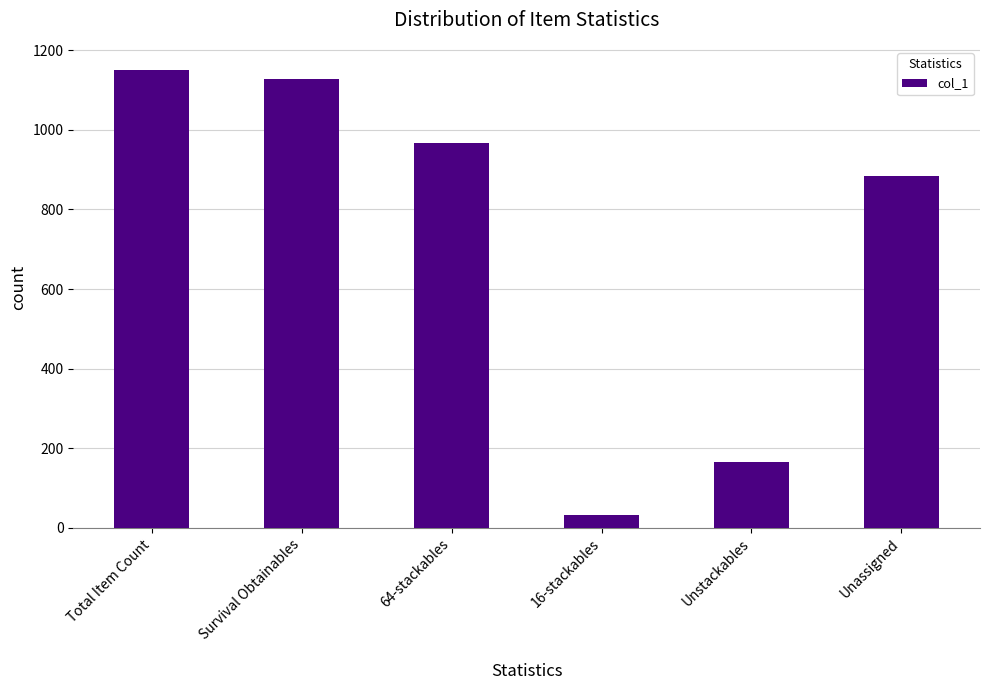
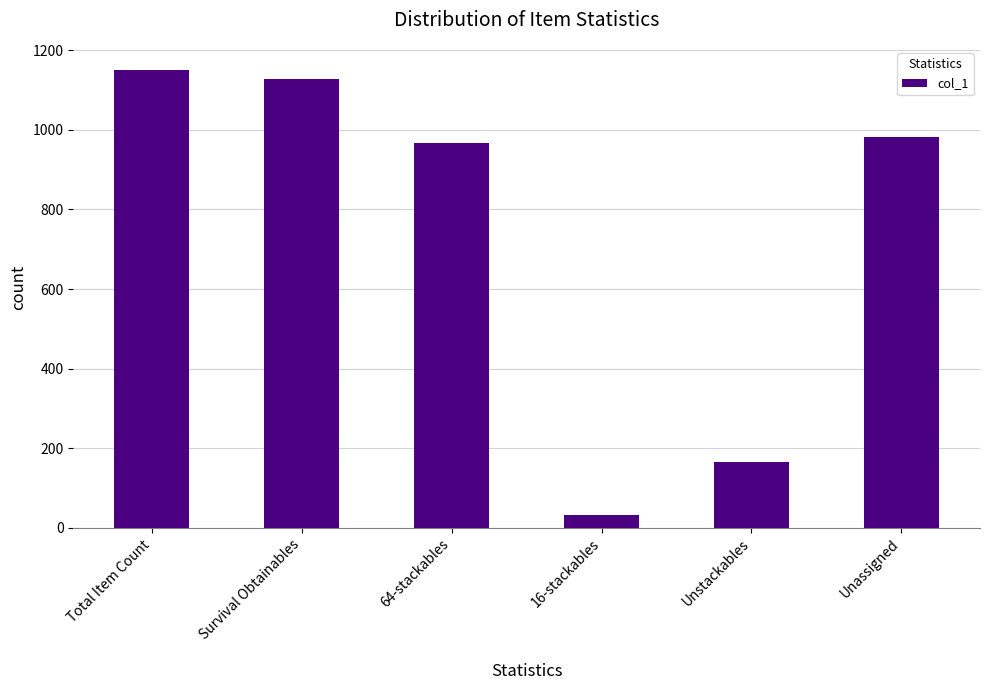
  {
    "Total Item Count": 1150,
    "Survival Obtainables": 1130,
    "64-stackables": 970,
    "16-stackables": 30,
    "Unstackables": 170,
-   "Unassigned": 880
+   "Unassigned": 980
  }
